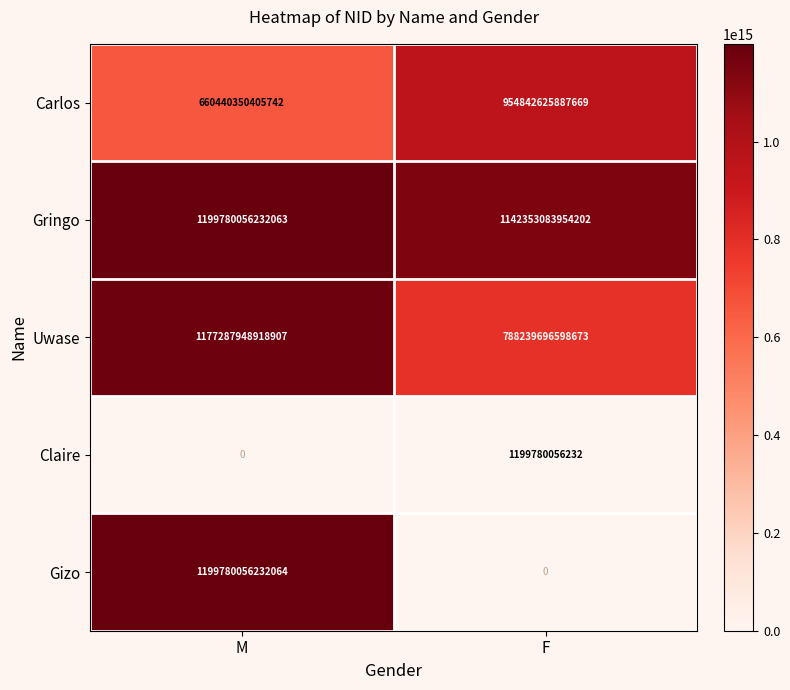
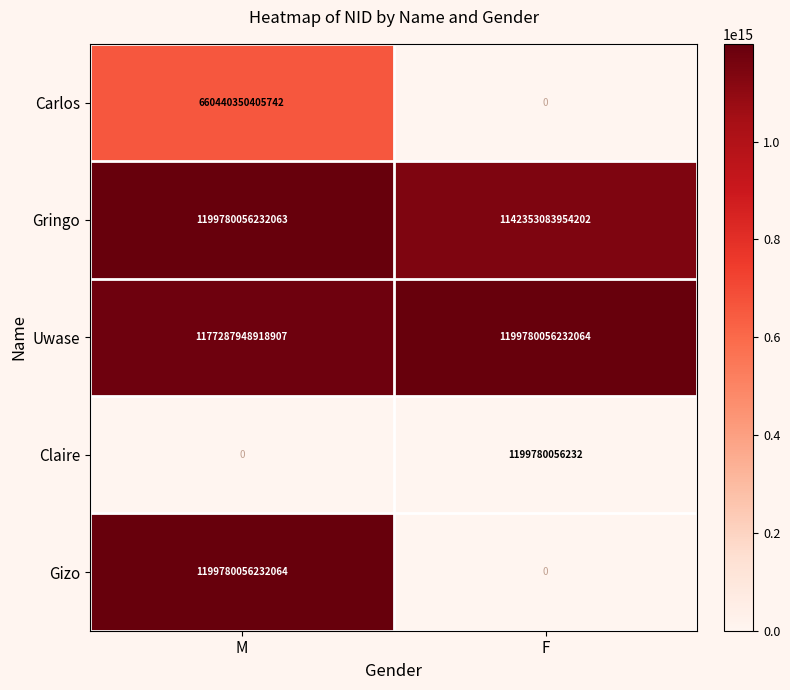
  {
    "Carlos": {
      "M": 660440350405742,
-     "F": 954842625887669
+     "F": 0
    },
    "Gringo": {
      "M": 1199780056232063,
      "F": 1142353083954202
    },
    "Uwase": {
      "M": 1177287948918907,
-     "F": 788239696598673
+     "F": 1199780056232064
    },
    "Claire": {
      "M": 0,
      "F": 1199780056232
    },
    "Gizo": {
      "M": 1199780056232064,
      "F": 0
    }
  }
